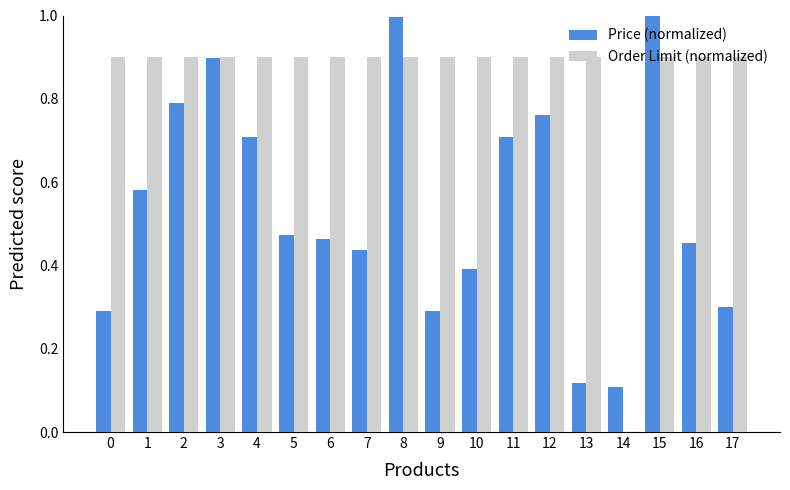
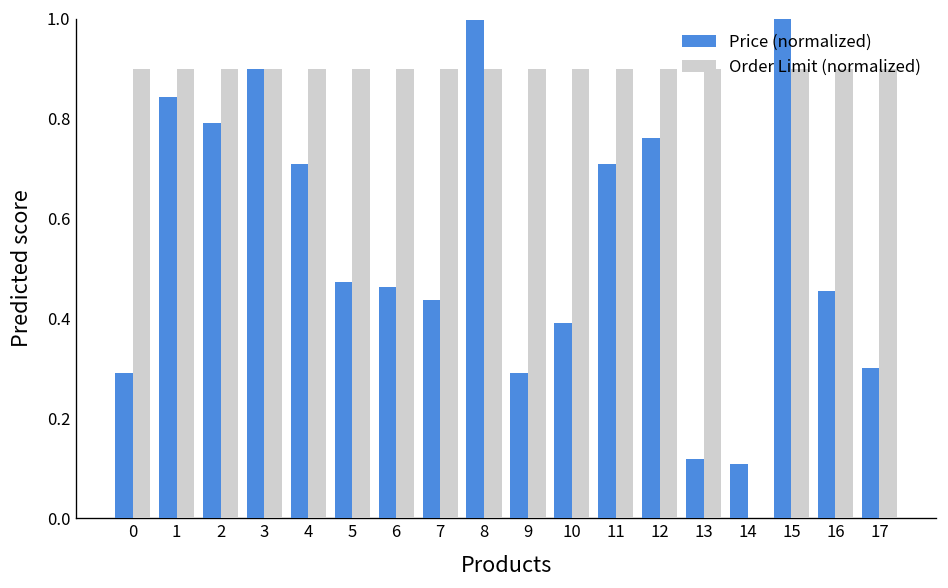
  {
    "Price (normalized)": {
      "0": 0.29,
-     "1": 0.58,
+     "1": 0.84,
      "2": 0.79,
      "3": 0.90,
      "4": 0.71,
      "5": 0.47,
      "6": 0.46,
      "7": 0.44,
      "8": 1.00,
      "9": 0.29,
      "10": 0.39,
      "11": 0.71,
      "12": 0.76,
      "13": 0.12,
      "14": 0.11,
      "15": 1.00,
      "16": 0.45,
      "17": 0.30
    },
    "Order Limit (normalized)": {
      "0": 0.90,
      "1": 0.90,
      "2": 0.90,
      "3": 0.90,
      "4": 0.90,
      "5": 0.90,
      "6": 0.90,
      "7": 0.90,
      "8": 0.90,
      "9": 0.90,
      "10": 0.90,
      "11": 0.90,
      "12": 0.90,
      "13": 0.90,
      "14": 0.00,
      "15": 0.90,
      "16": 0.90,
      "17": 0.90
    }
  }
